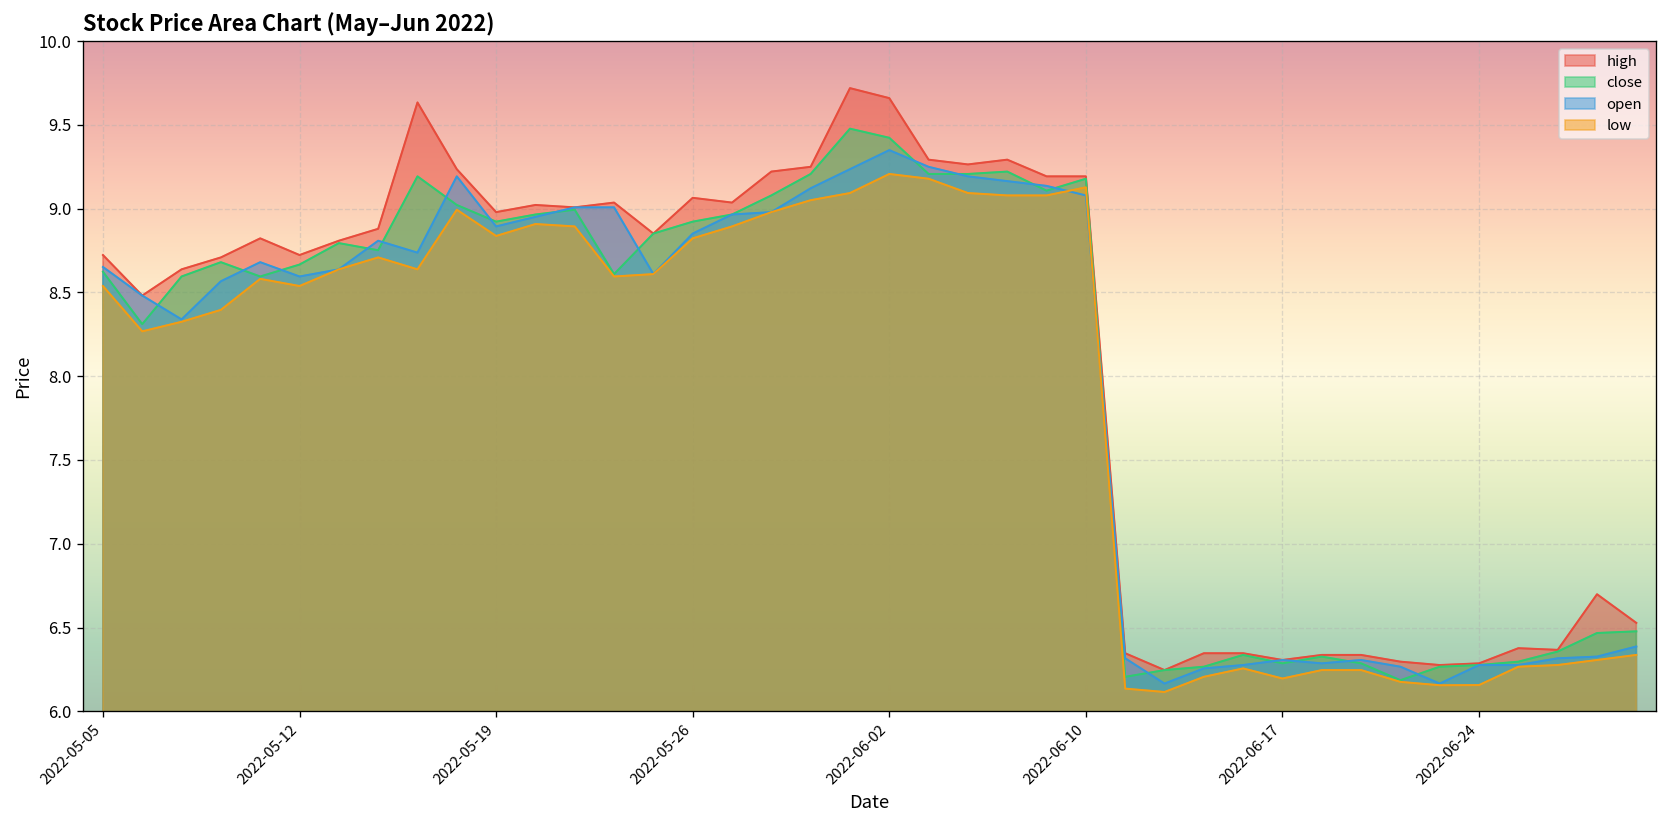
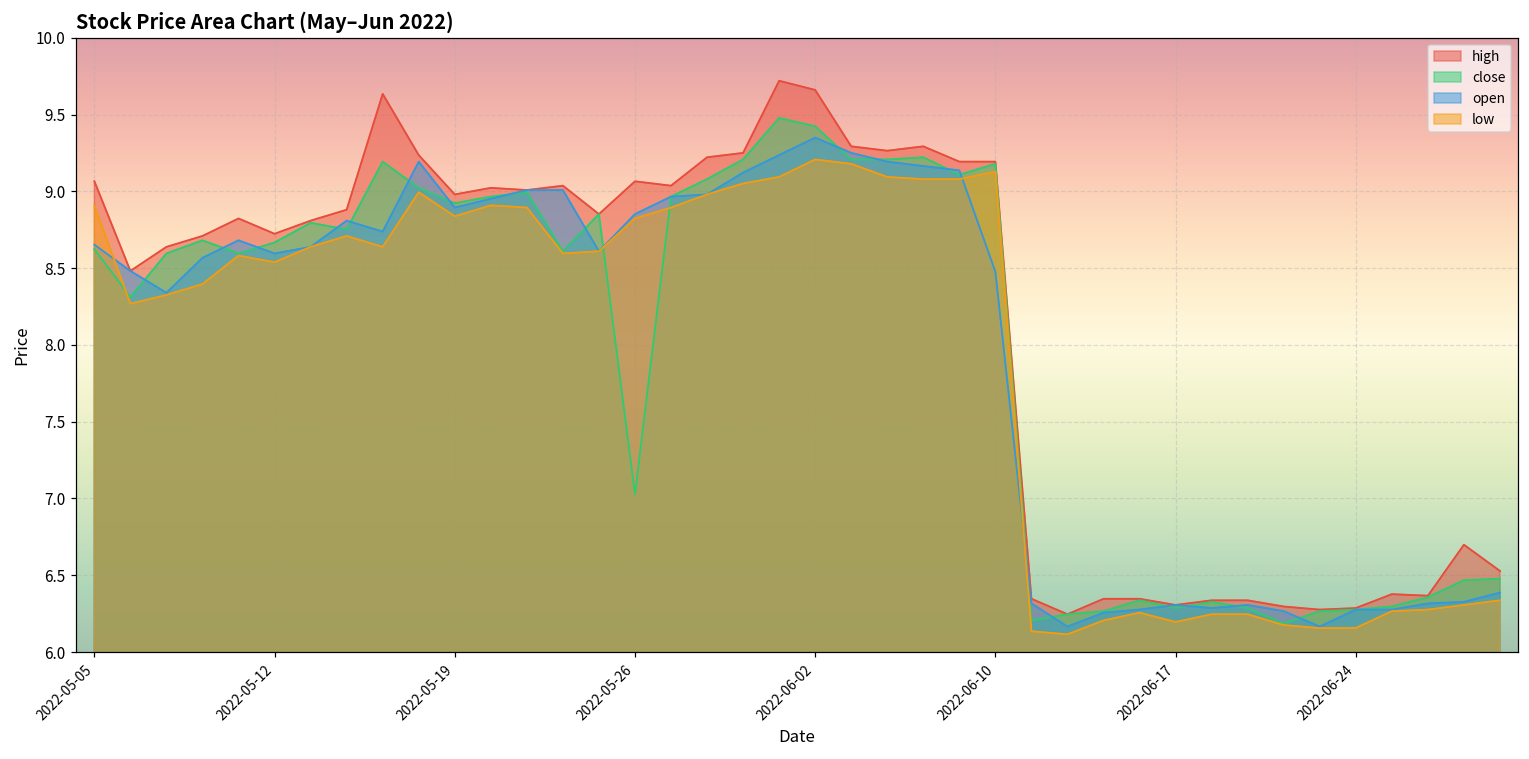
  {
    "high": {
-     "2022-05-05": 8.72,
+     "2022-05-05": 9.07,
      "2022-05-12": 8.72,
      "2022-05-19": 8.98,
      "2022-05-26": 9.06,
      "2022-06-02": 9.66
    },
    "close": {
      "2022-05-05": 8.62,
      "2022-05-12": 8.67,
      "2022-05-19": 8.92,
-     "2022-05-26": 8.92,
+     "2022-05-26": 7.03,
      "2022-06-02": 9.42,
      "2022-06-17": 6.29
    },
    "open": {
      "2022-05-05": 8.65,
      "2022-05-12": 8.60,
      "2022-05-19": 8.89,
      "2022-05-26": 8.85,
      "2022-06-02": 9.35,
-     "2022-06-10": 9.08
+     "2022-06-10": 8.48
    },
    "low": {
-     "2022-05-05": 8.54,
+     "2022-05-05": 8.91,
      "2022-05-12": 8.54,
      "2022-05-19": 8.84,
      "2022-05-26": 8.82,
      "2022-06-02": 9.21,
      "2022-06-10": 9.13,
      "2022-06-17": 6.20,
      "2022-06-24": 6.16
    }
  }
